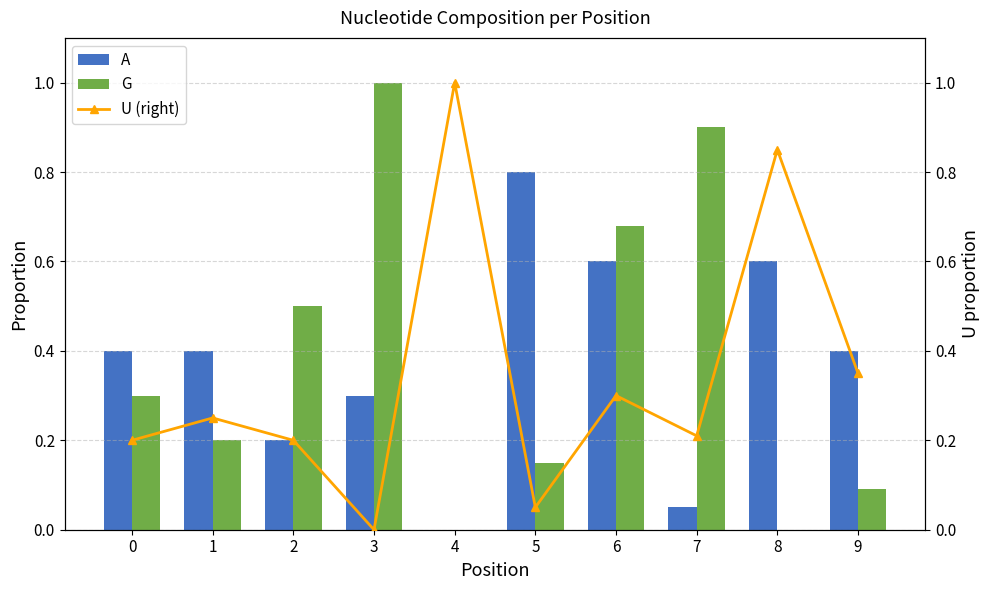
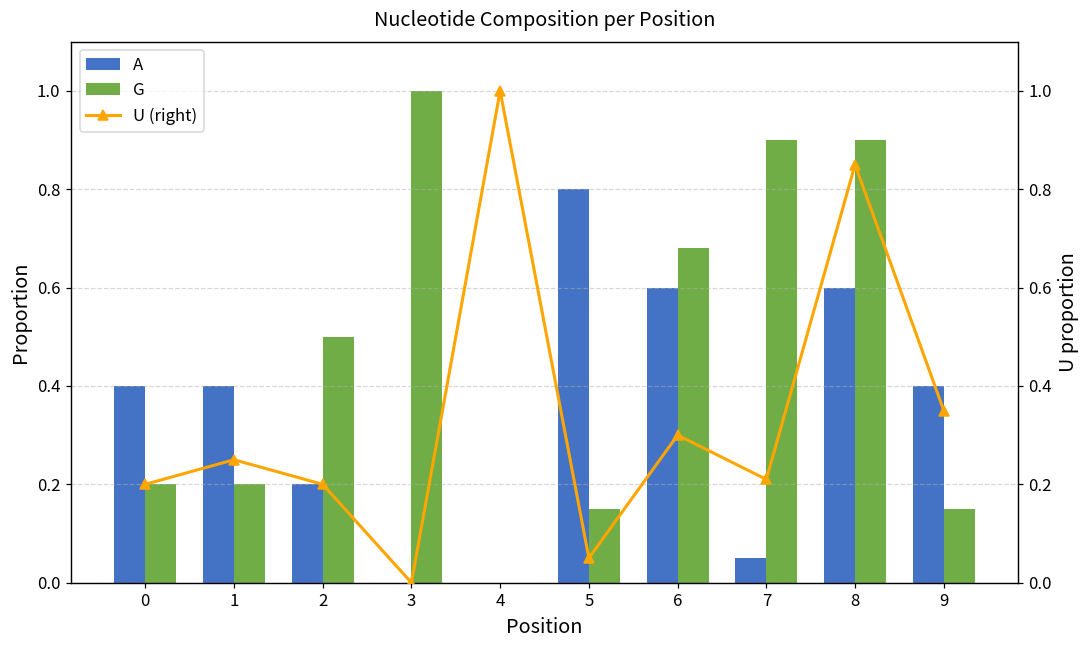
  {
    "A": {
      "0": 0.4,
      "1": 0.4,
      "2": 0.2,
-     "3": 0.3,
+     "3": 0.0,
      "4": 0.0,
      "5": 0.8,
      "6": 0.6,
      "7": 0.05,
      "8": 0.6,
      "9": 0.4
    },
    "G": {
-     "0": 0.3,
+     "0": 0.2,
      "1": 0.20,
      "2": 0.50,
      "3": 1.00,
      "4": 0.00,
      "5": 0.15,
      "6": 0.68,
      "7": 0.90,
-     "8": 0.0,
-     "9": 0.09
+     "8": 0.9,
+     "9": 0.15
    },
    "U (right)": {
      "0": 0.20,
      "1": 0.25,
      "2": 0.20,
      "3": 0.00,
      "4": 1.00,
      "5": 0.05,
      "6": 0.30,
      "7": 0.21,
      "8": 0.85,
      "9": 0.35
    }
  }
